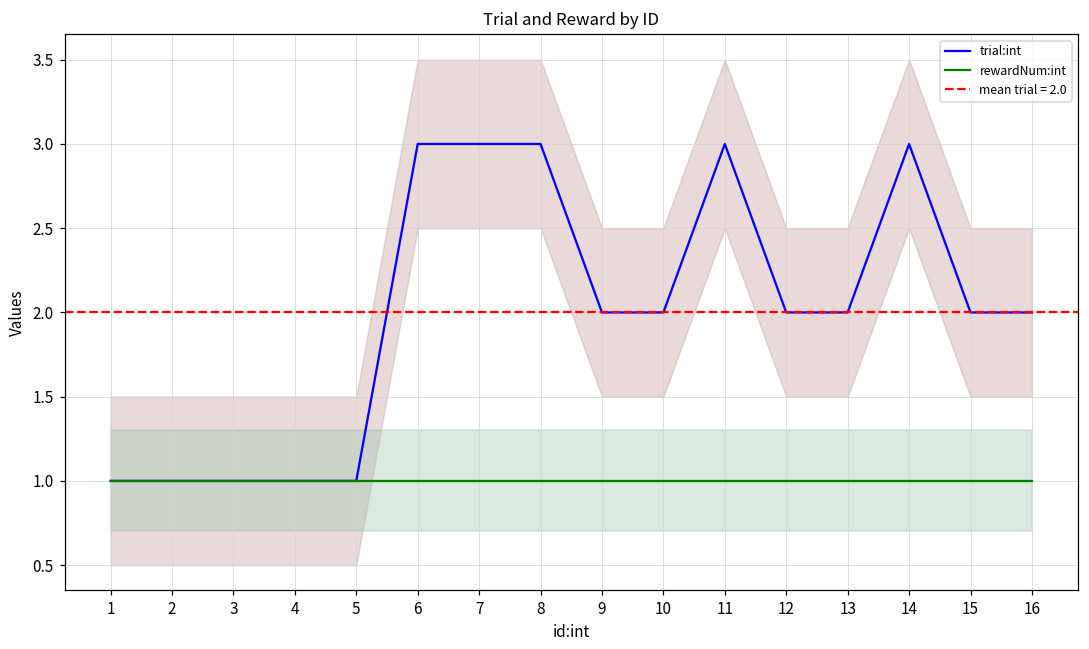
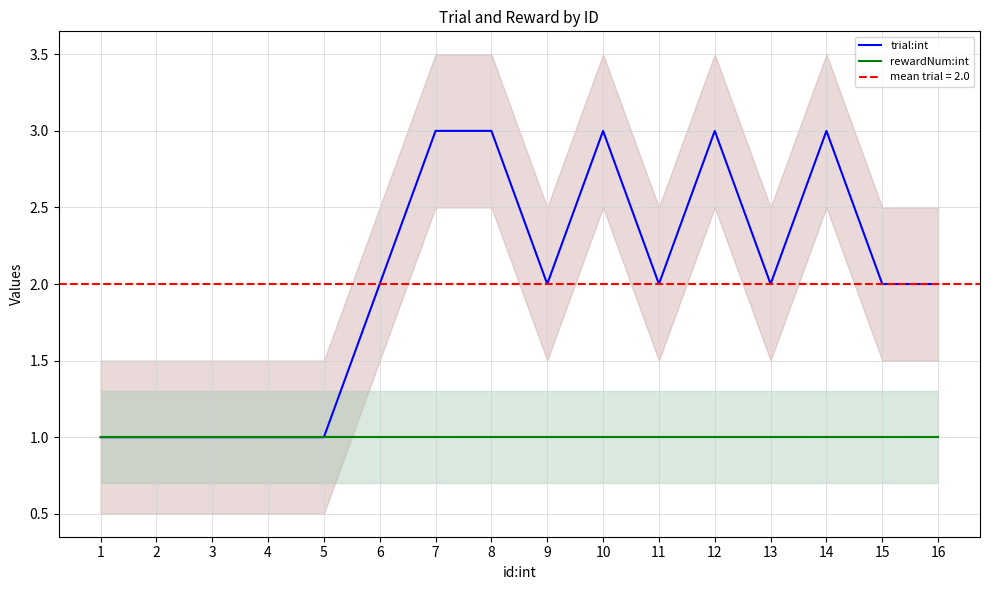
  {
    "trial:int": {
-     "6": 3,
+     "6": 2,
      "7": 3,
      "8": 3,
      "9": 2,
-     "10": 2,
-     "11": 3,
-     "12": 2,
+     "10": 3,
+     "11": 2,
+     "12": 3,
      "13": 2,
      "14": 3,
      "15": 2,
      "16": 2
    },
    "rewardNum:int": {
      "6": 1,
      "7": 1,
      "8": 1,
      "9": 1,
      "10": 1,
      "11": 1,
      "12": 1,
      "13": 1,
      "14": 1,
      "15": 1,
      "16": 1
    }
  }
